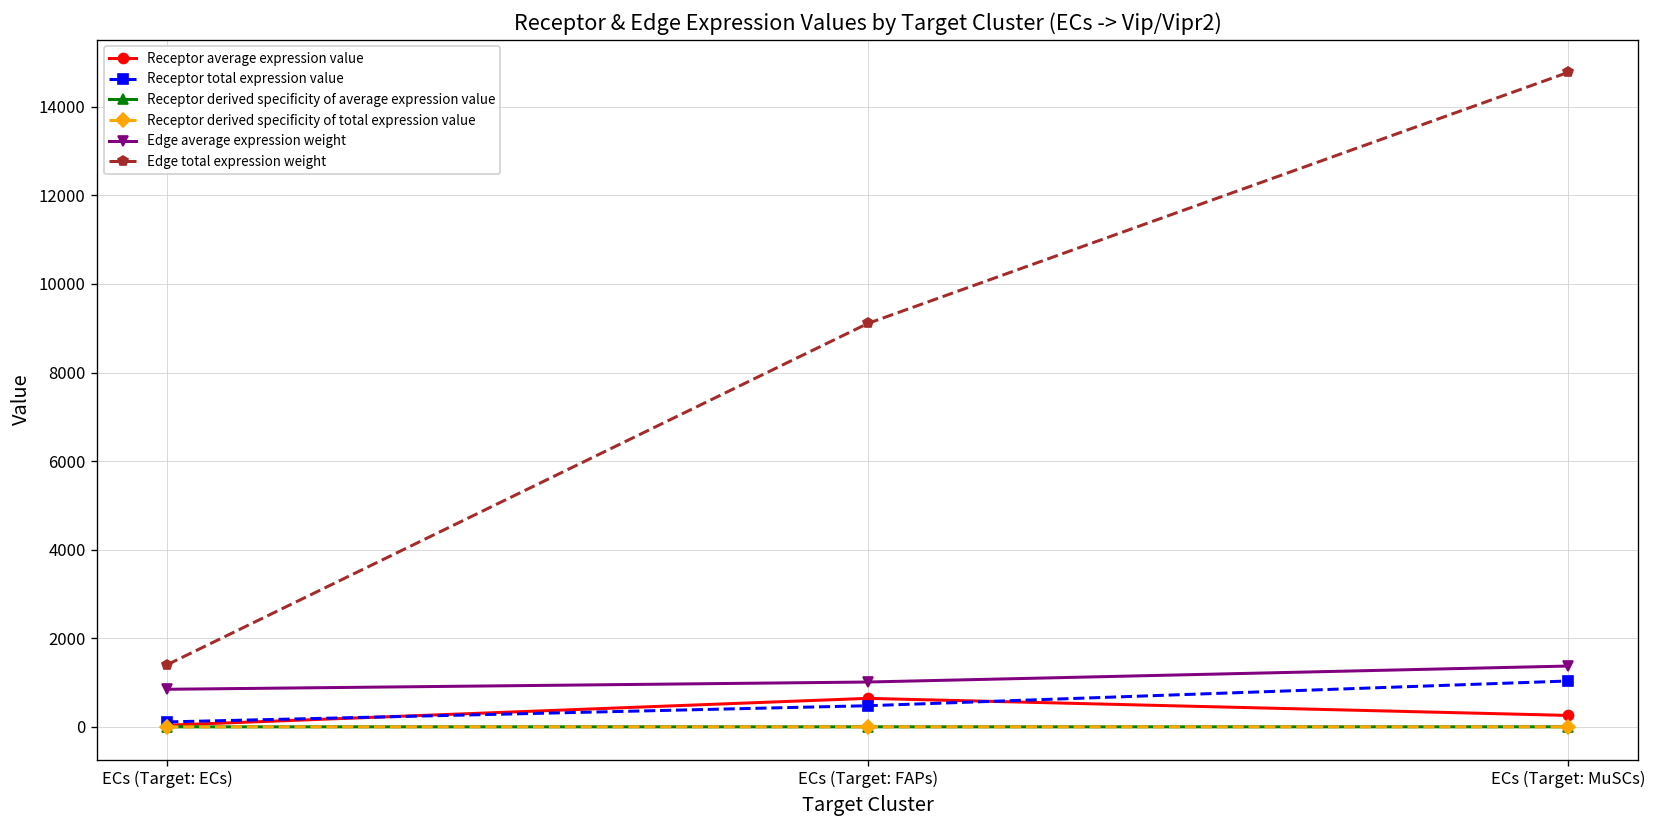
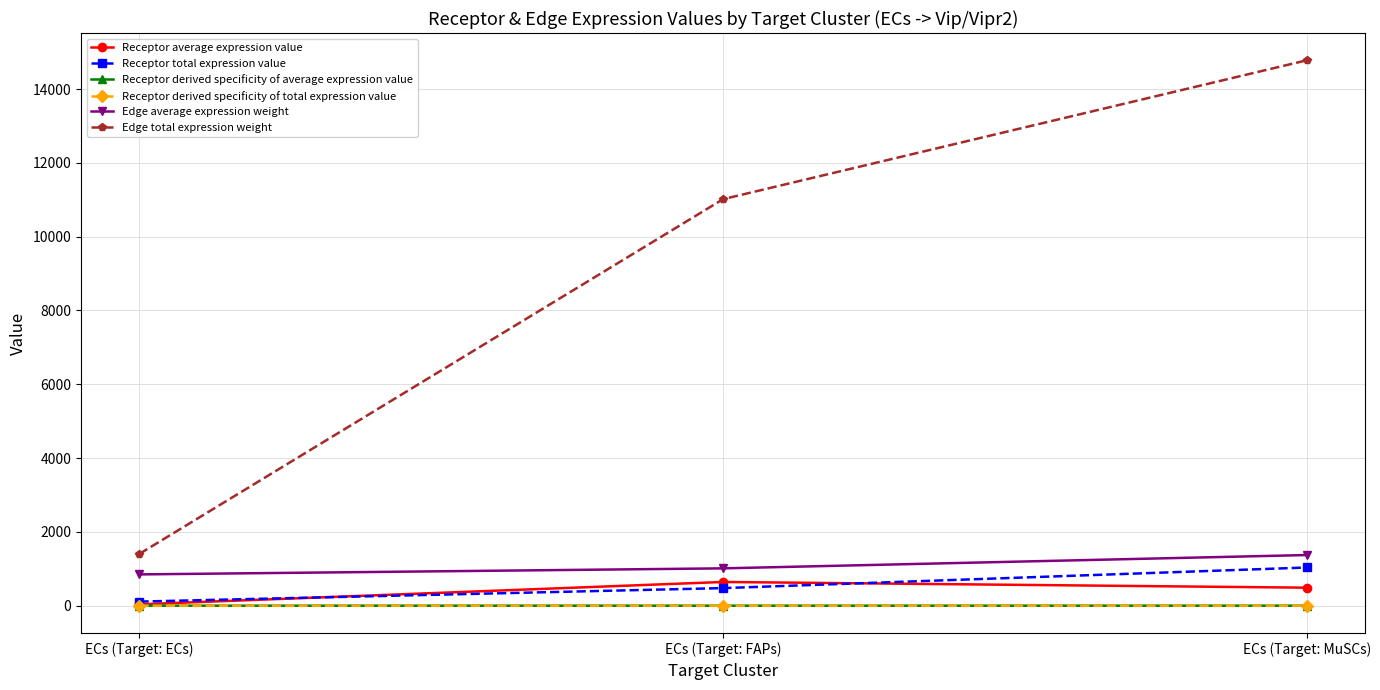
  {
    "Receptor average expression value": {
      "ECs (Target: FAPs)": 600,
-     "ECs (Target: MuSCs)": 300
+     "ECs (Target: MuSCs)": 500
    },
    "Receptor total expression value": {
      "ECs (Target: ECs)": 100,
      "ECs (Target: FAPs)": 500,
      "ECs (Target: MuSCs)": 1000
    },
    "Receptor derived specificity of total expression value": {
      "ECs (Target: FAPs)": 0,
      "ECs (Target: MuSCs)": 0
    },
    "Edge average expression weight": {
      "ECs (Target: ECs)": 800,
      "ECs (Target: FAPs)": 1000,
      "ECs (Target: MuSCs)": 1400
    },
    "Edge total expression weight": {
      "ECs (Target: ECs)": 1400,
-     "ECs (Target: FAPs)": 9100,
+     "ECs (Target: FAPs)": 11000,
      "ECs (Target: MuSCs)": 14800
    }
  }
